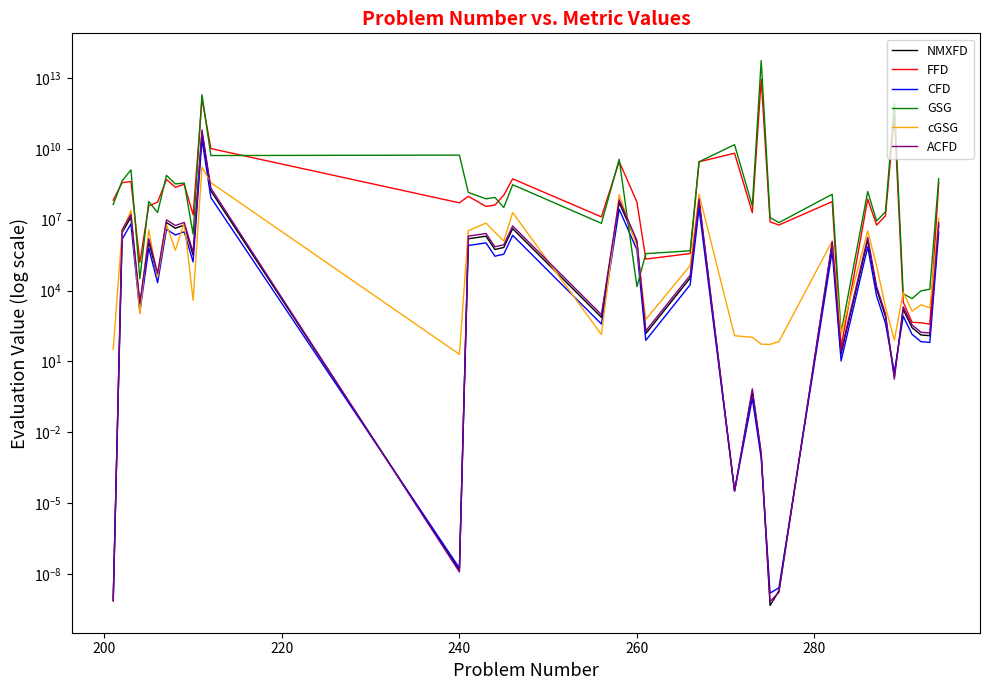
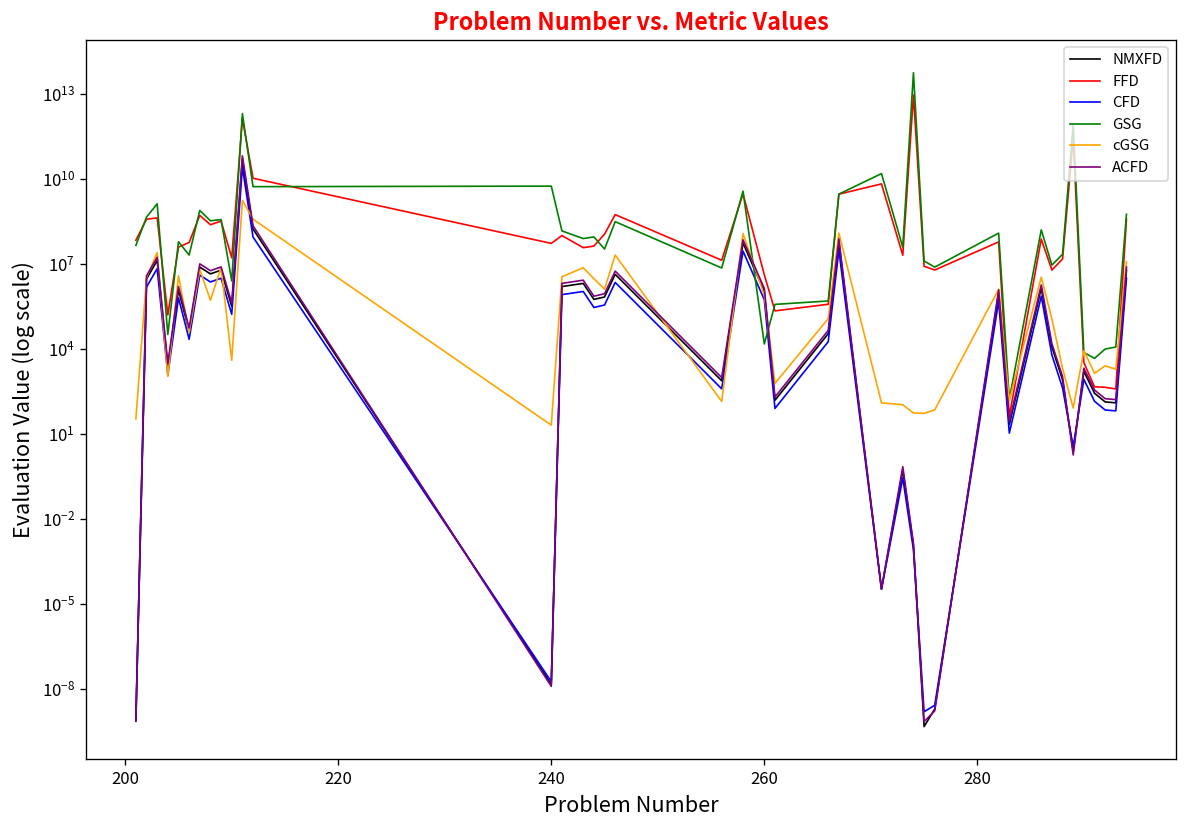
  {
    "NMXFD": {
      "260": 1000000
    },
    "FFD": {
      "240": 50000000,
-     "260": 60000000
+     "260": 4000000
    },
    "CFD": {
      "260": 500000
    },
    "GSG": {
      "240": 5000000000,
      "260": 10000
    },
    "cGSG": {
      "240": 20,
      "260": 800000
    },
    "ACFD": {
      "260": 1000000
    }
  }
